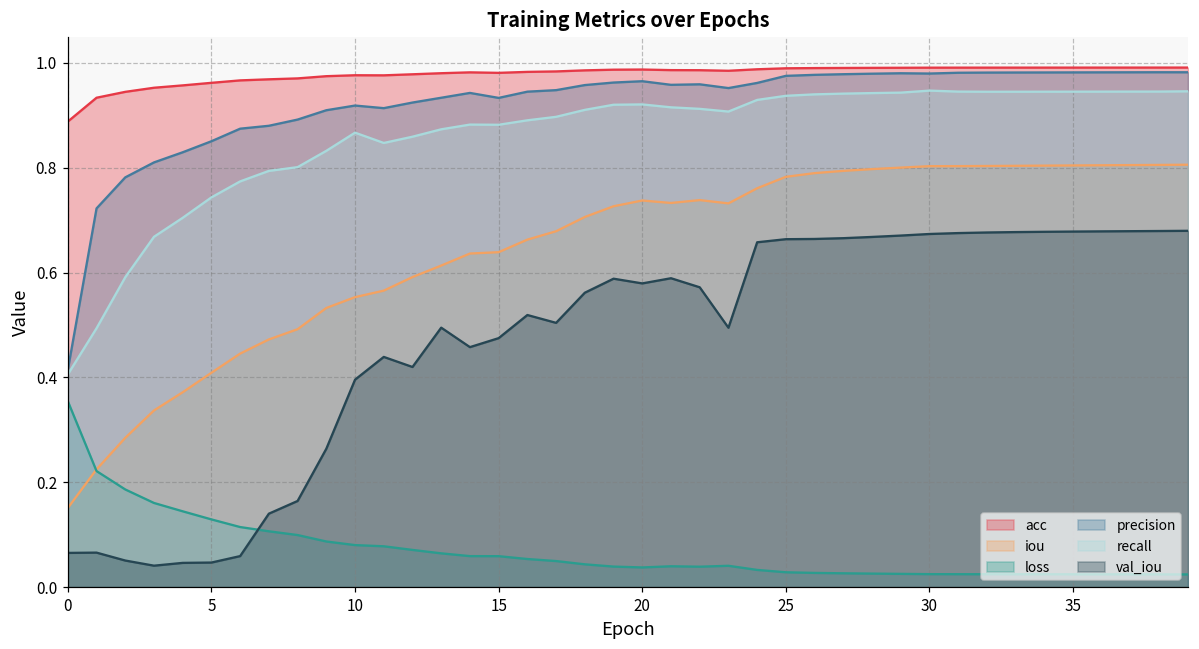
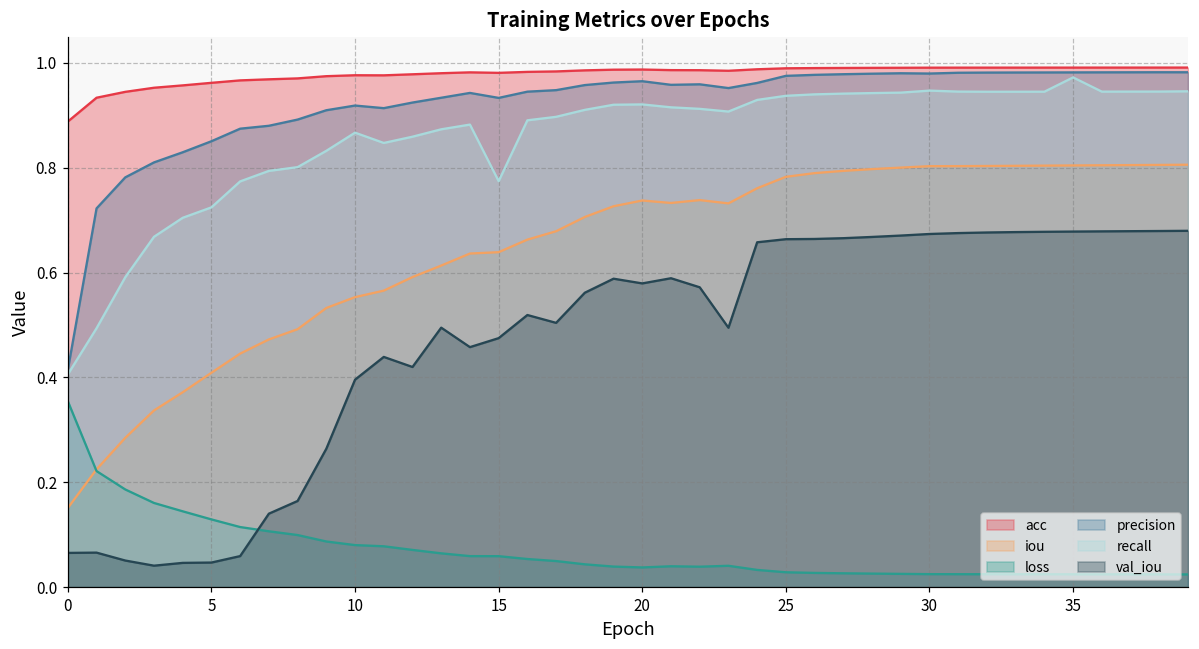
  {
    "recall": {
      "0": 0.41,
-     "5": 0.74,
+     "5": 0.72,
      "10": 0.87,
-     "15": 0.88,
+     "15": 0.77,
      "20": 0.92,
      "25": 0.94,
      "30": 0.95,
-     "35": 0.95
+     "35": 0.97
    }
  }
